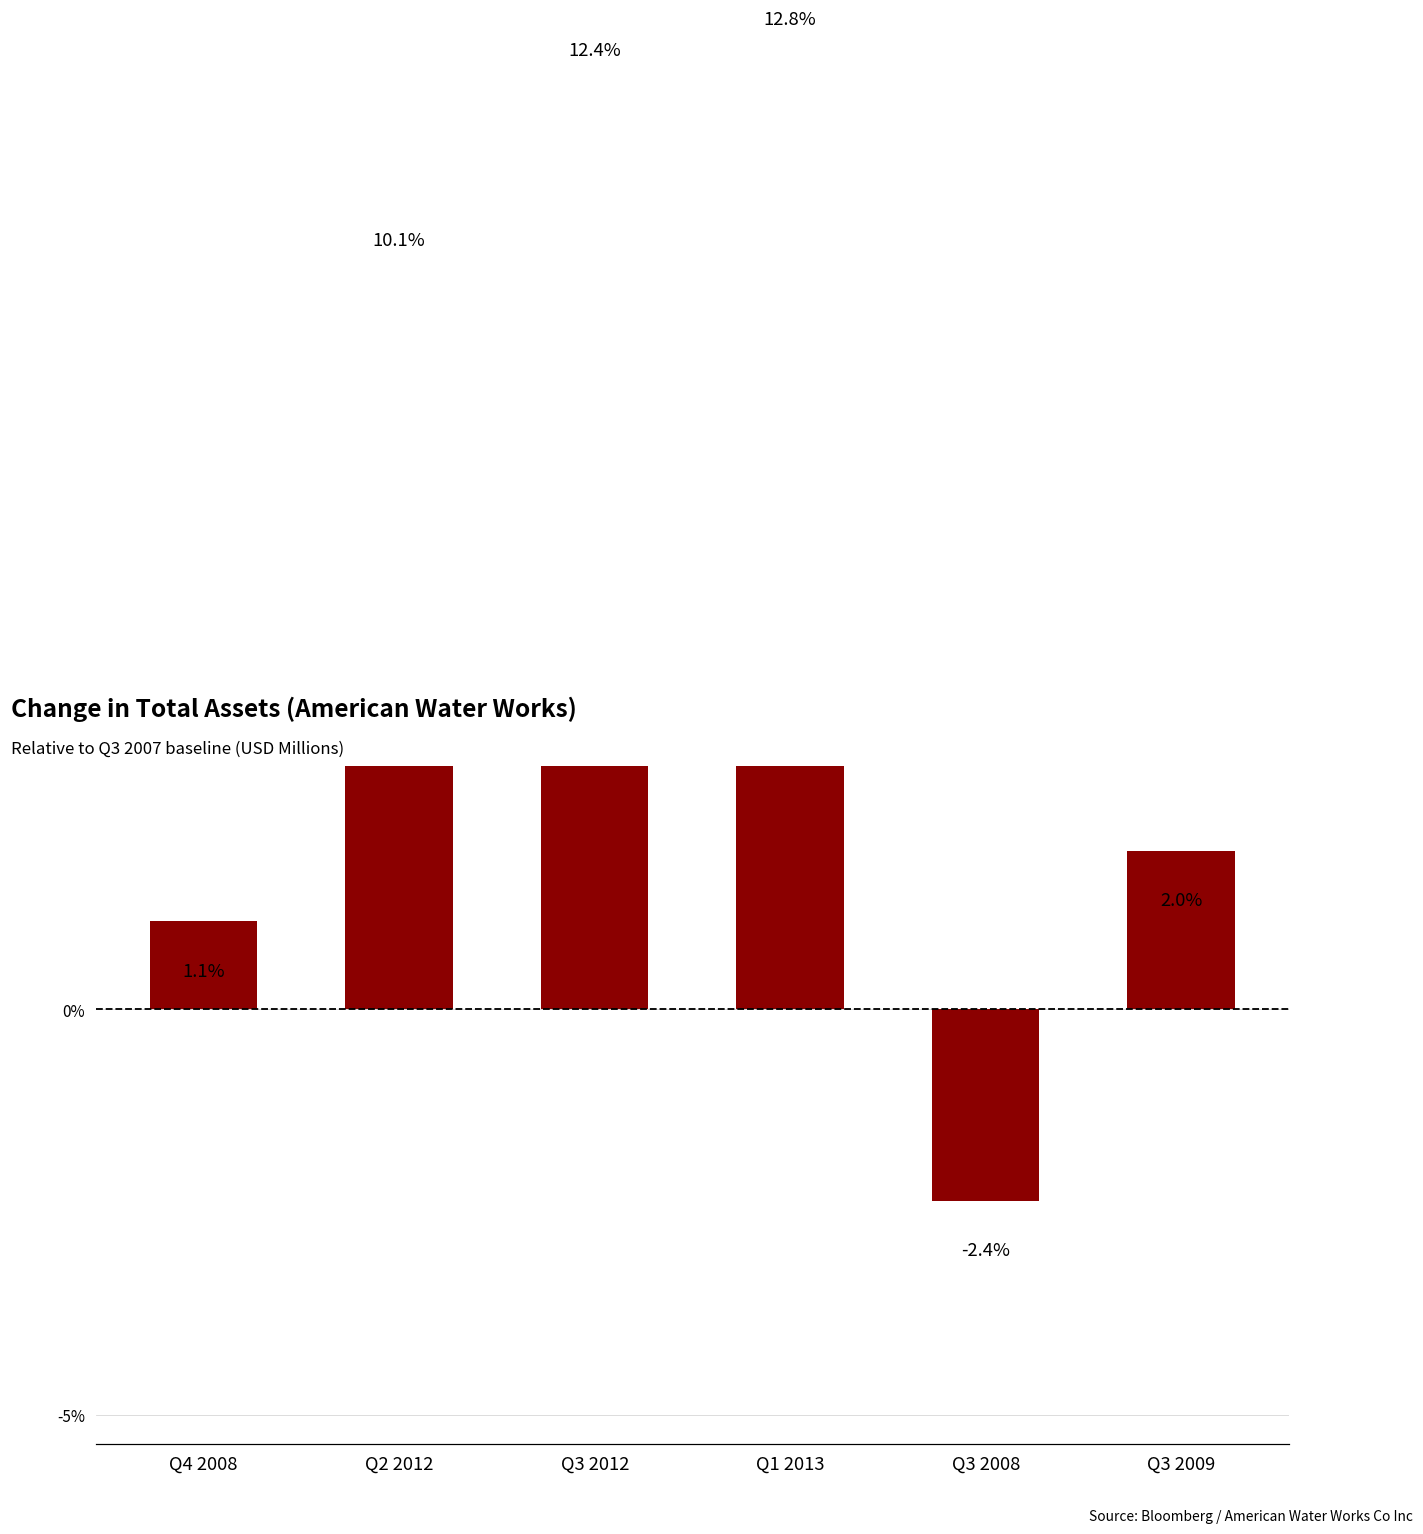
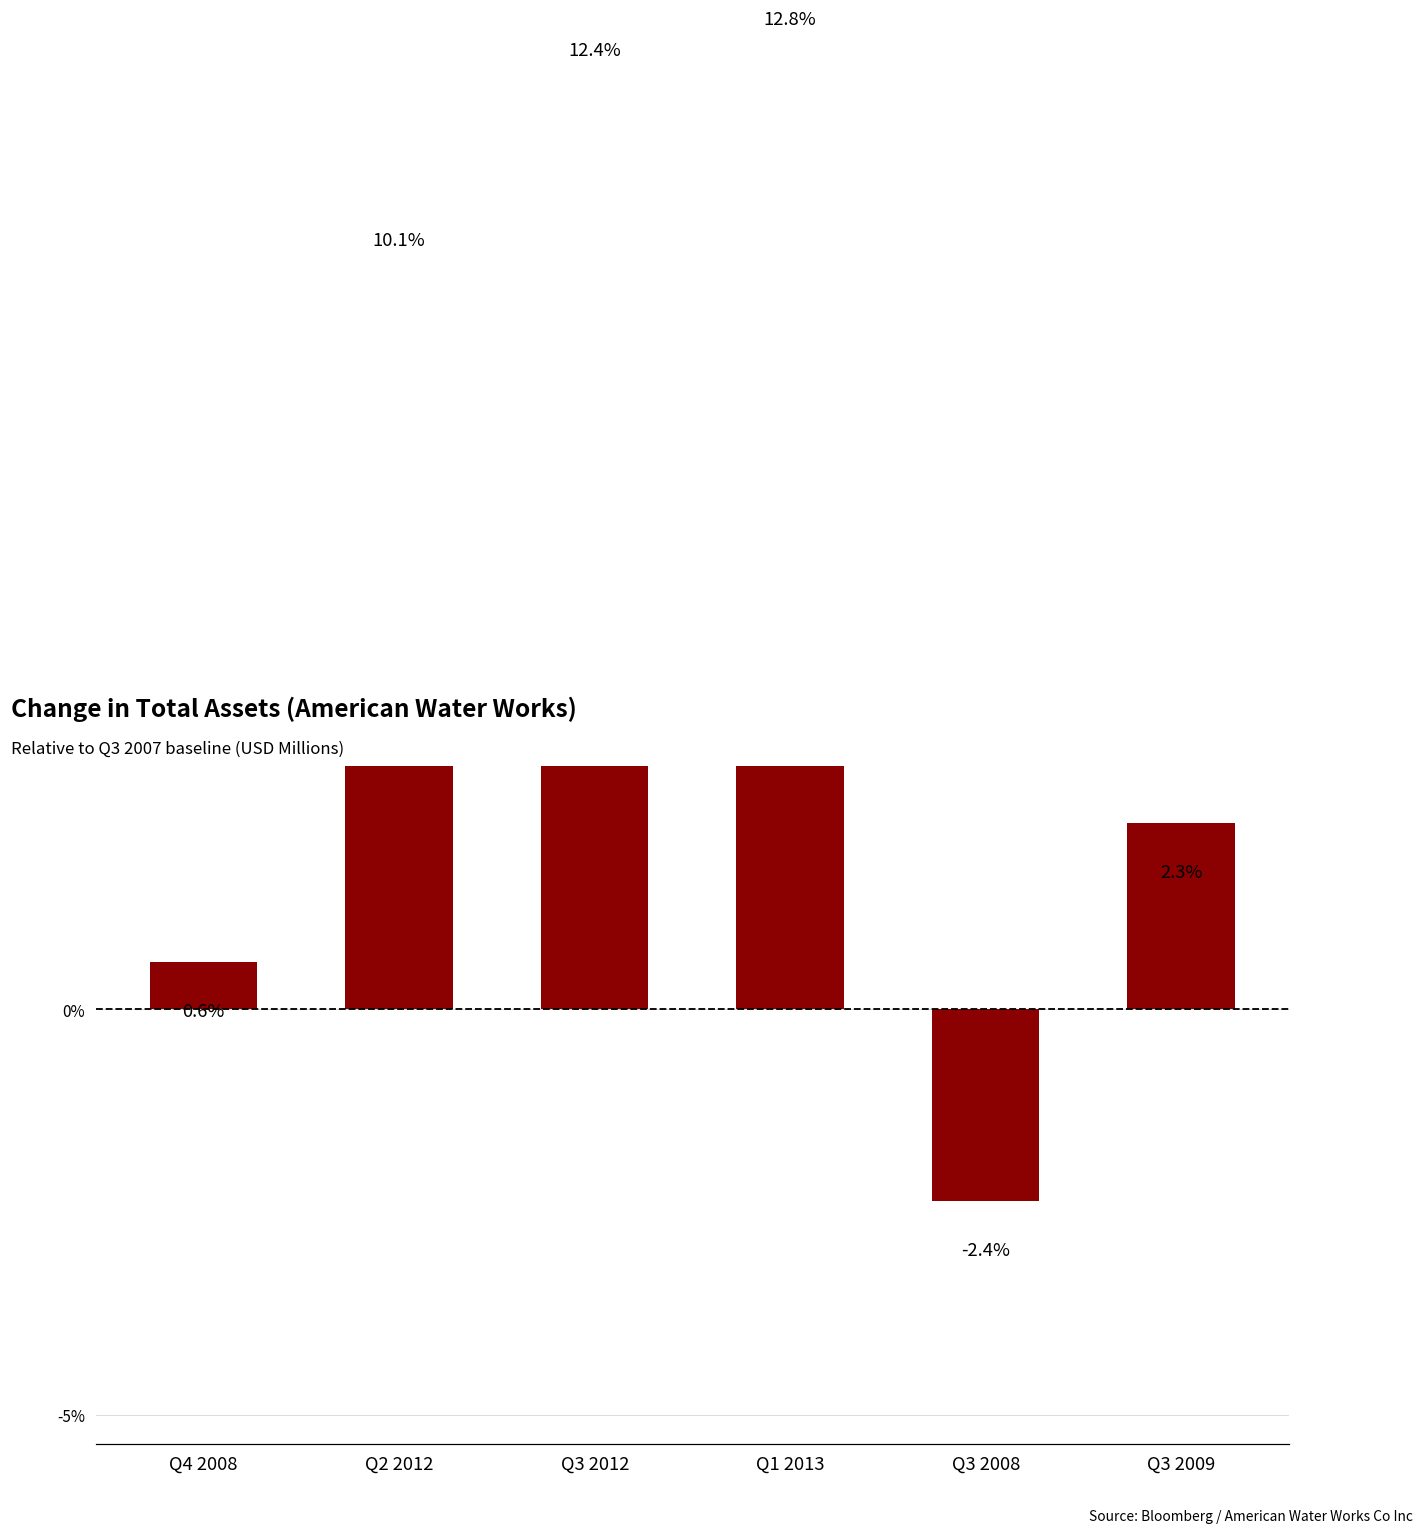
  {
-   "Q4 2008": "1.1%",
-   "Q3 2009": "2.0%"
+   "Q4 2008": "0.6%",
+   "Q3 2009": "2.3%"
  }
